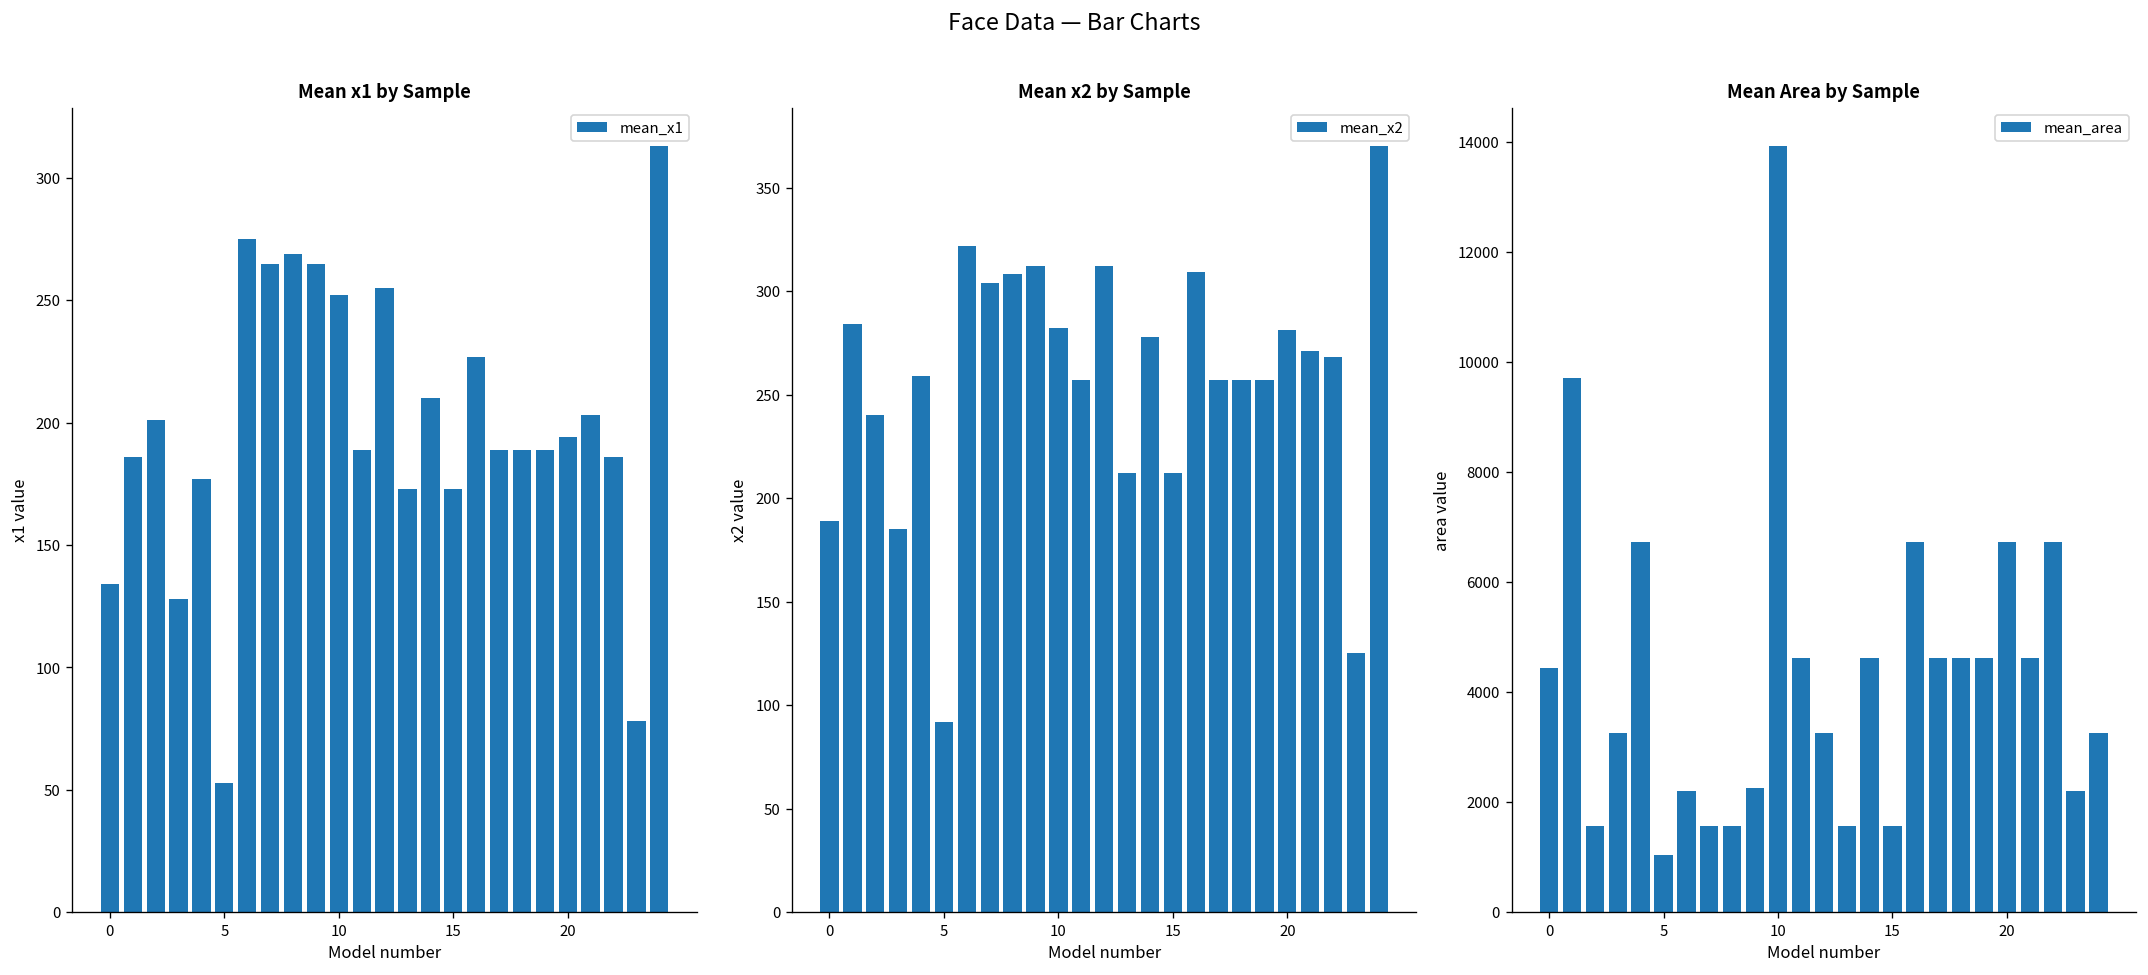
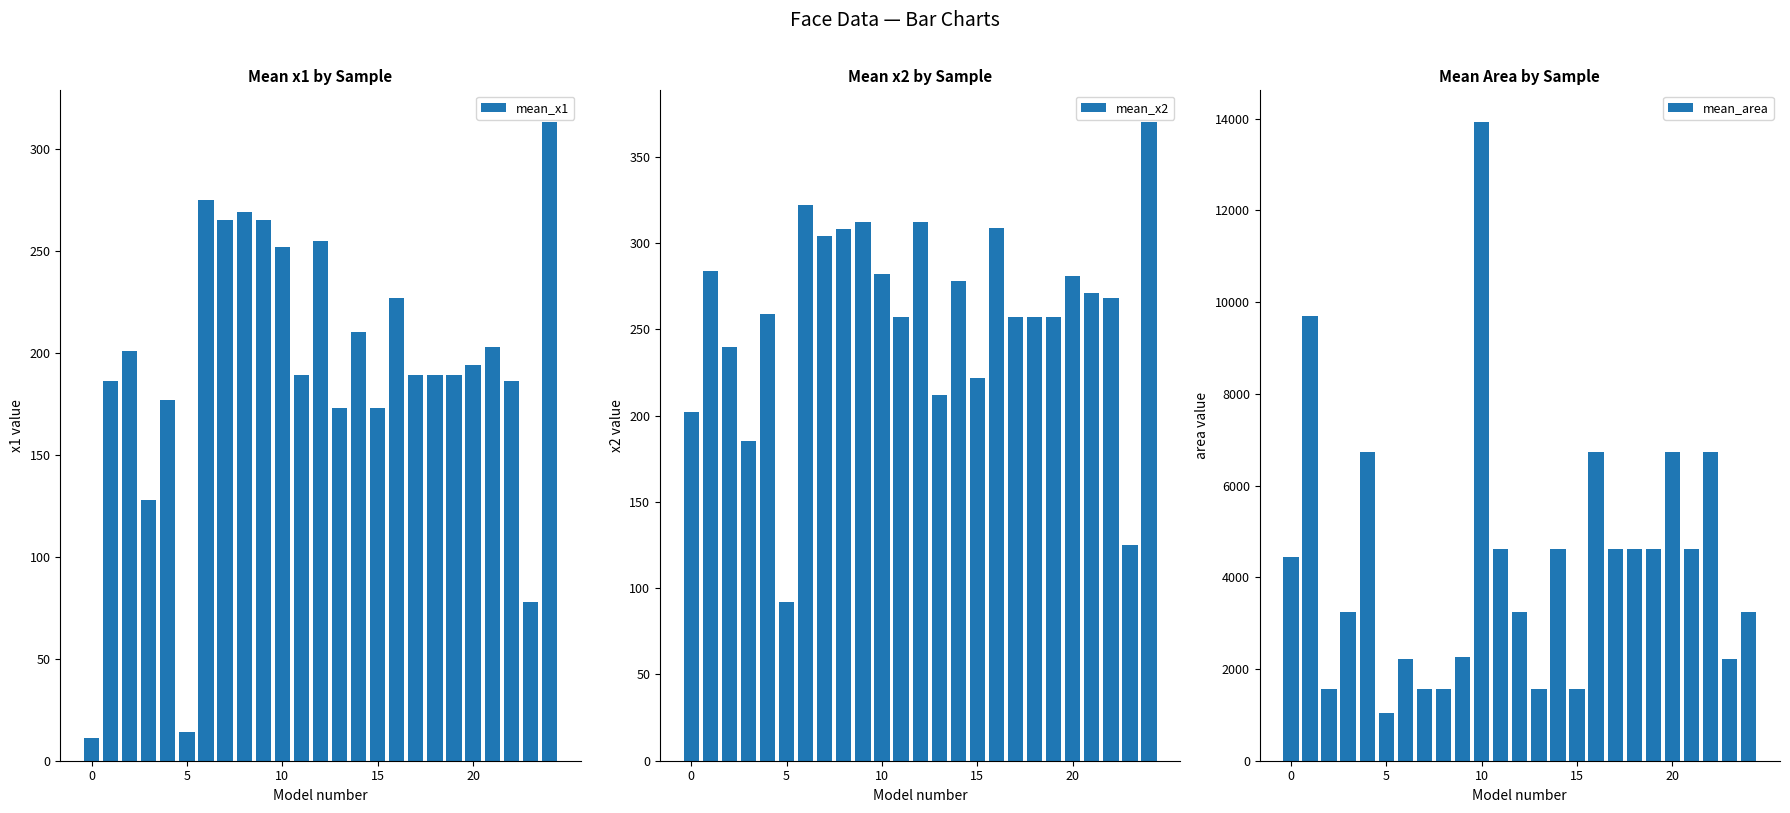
  {
    "Mean x1 by Sample": {
-     "0": 134,
-     "5": 53,
+     "0": 11,
+     "5": 14,
      "10": 252,
      "15": 173,
      "20": 194
    },
    "Mean x2 by Sample": {
-     "0": 189,
+     "0": 202,
      "5": 92,
      "10": 282,
-     "15": 212,
+     "15": 222,
      "20": 281
    },
    "Mean Area by Sample": {
      "0": 4400,
      "5": 1000,
      "10": 13900,
      "15": 1600,
      "20": 6700
    }
  }
